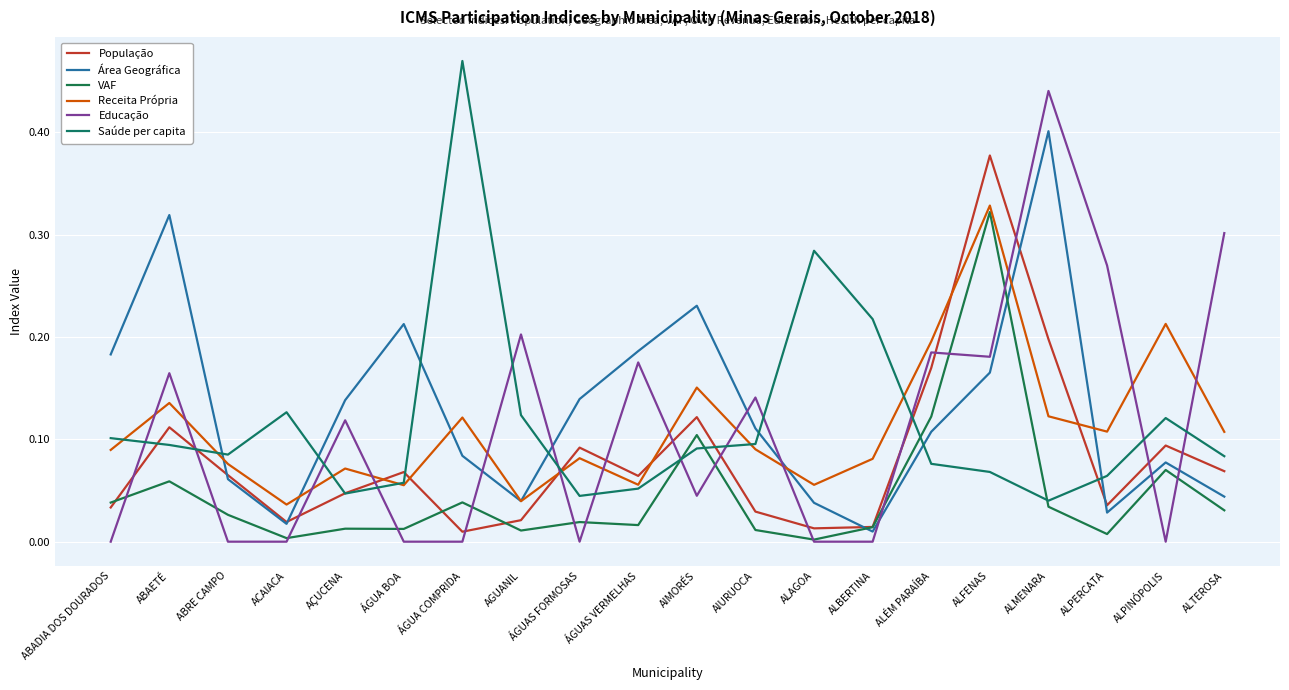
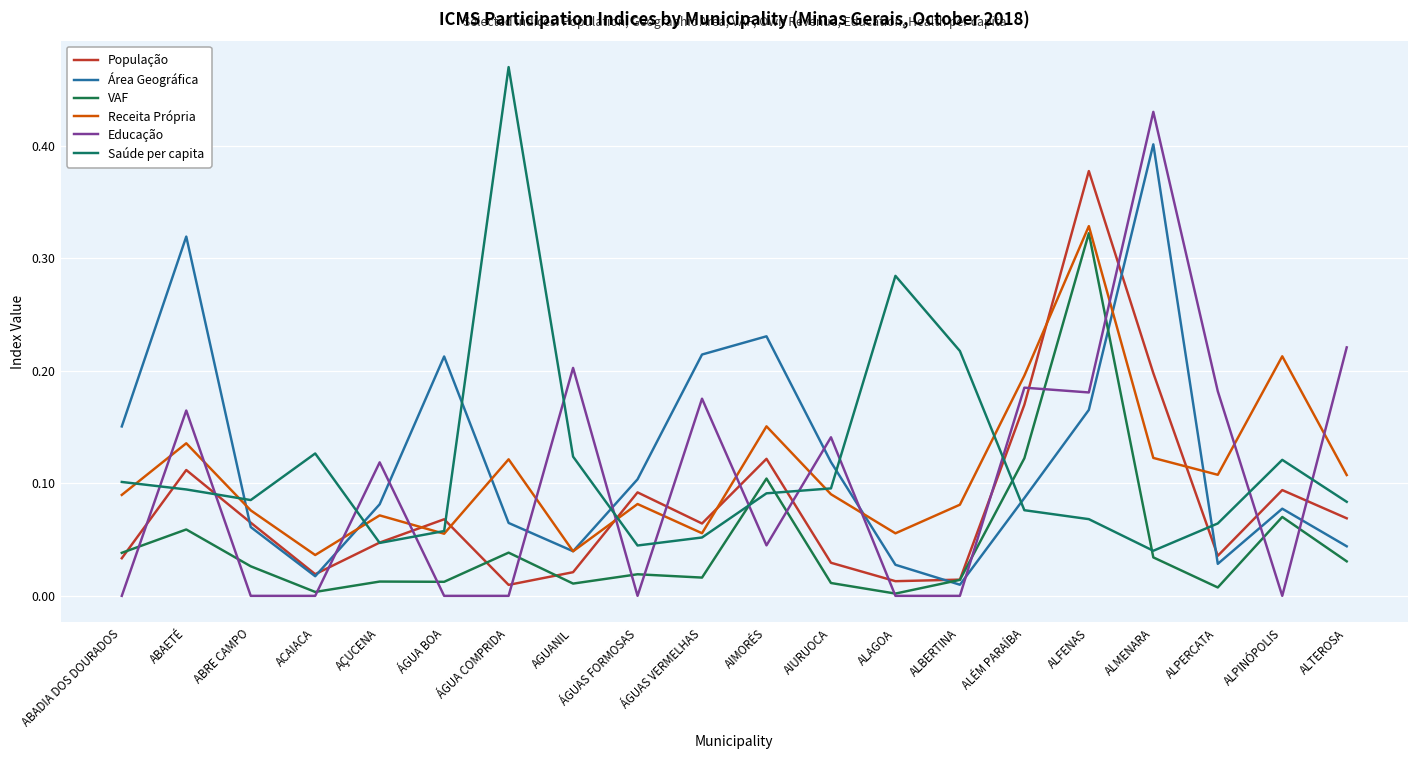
  {
    "Área Geográfica": {
-     "ABADIA DOS DOURADOS": 0.183,
+     "ABADIA DOS DOURADOS": 0.151,
      "ABAETÉ": 0.319,
      "ABRE CAMPO": 0.061,
-     "AÇUCENA": 0.138,
+     "AÇUCENA": 0.081,
      "ÁGUA BOA": 0.213,
-     "ÁGUA COMPRIDA": 0.084,
-     "ÁGUAS FORMOSAS": 0.139,
-     "ÁGUAS VERMELHAS": 0.186,
+     "ÁGUA COMPRIDA": 0.065,
+     "ÁGUAS FORMOSAS": 0.104,
+     "ÁGUAS VERMELHAS": 0.214,
      "AIMORÉS": 0.231,
-     "AIURUOCA": 0.111,
-     "ALAGOA": 0.038,
+     "AIURUOCA": 0.119,
+     "ALAGOA": 0.028,
      "ALBERTINA": 0.010,
-     "ALÉM PARAÍBA": 0.107,
+     "ALÉM PARAÍBA": 0.087,
      "ALFENAS": 0.165,
      "ALMENARA": 0.401,
      "ALPERCATA": 0.028,
      "ALPINÓPOLIS": 0.077,
      "ALTEROSA": 0.044
    },
    "Educação": {
      "ABADIA DOS DOURADOS": 0.000,
      "ABAETÉ": 0.165,
      "ABRE CAMPO": 0.000,
      "ACAIACA": 0.000,
      "AÇUCENA": 0.119,
      "ÁGUA BOA": 0.000,
      "ÁGUA COMPRIDA": 0.000,
      "AGUANIL": 0.203,
      "ÁGUAS FORMOSAS": 0.000,
      "ÁGUAS VERMELHAS": 0.175,
      "AIMORÉS": 0.045,
      "AIURUOCA": 0.141,
      "ALBERTINA": 0.000,
      "ALÉM PARAÍBA": 0.185,
      "ALFENAS": 0.181,
-     "ALMENARA": 0.440,
-     "ALPERCATA": 0.270,
+     "ALMENARA": 0.430,
+     "ALPERCATA": 0.182,
      "ALPINÓPOLIS": 0.000,
-     "ALTEROSA": 0.302
+     "ALTEROSA": 0.221
    }
  }
